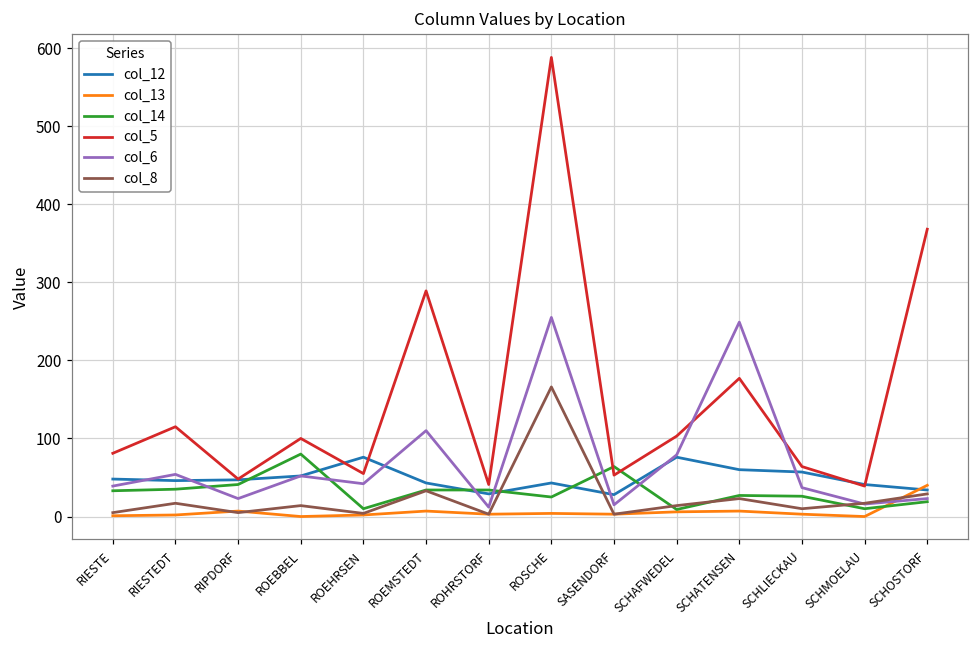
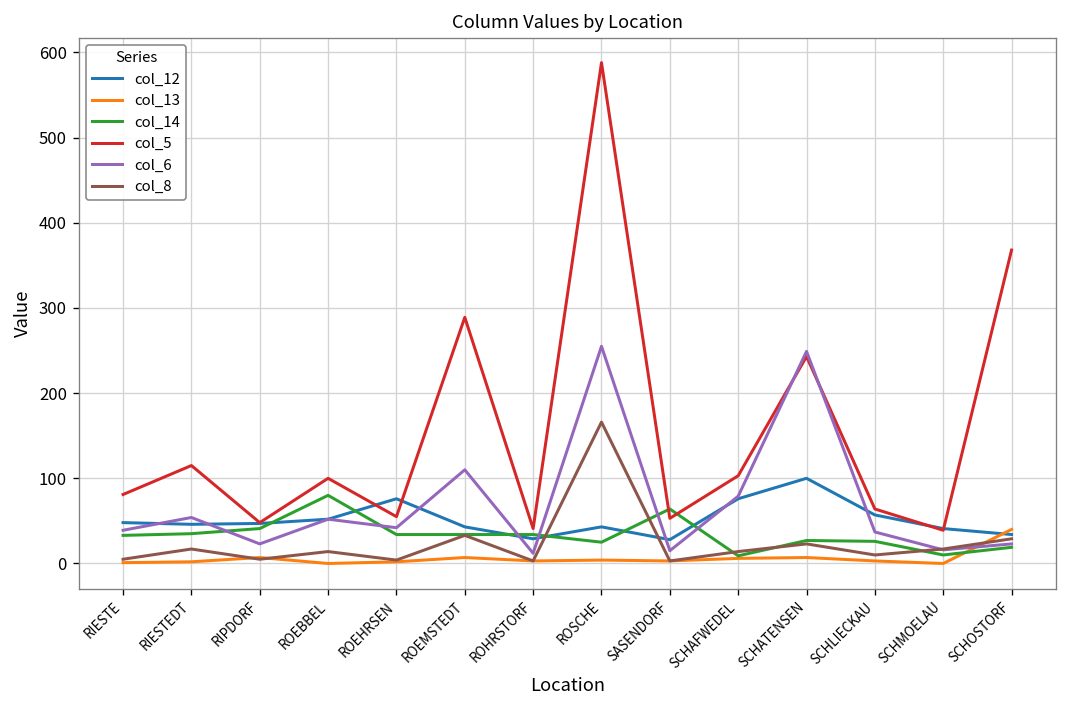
  {
    "col_12": {
      "RIESTE": 50,
      "RIESTEDT": 50,
      "ROEHRSEN": 80,
      "ROEMSTEDT": 40,
      "ROHRSTORF": 30,
      "ROSCHE": 40,
      "SASENDORF": 30,
-     "SCHATENSEN": 60,
+     "SCHATENSEN": 100,
      "SCHLIECKAU": 60,
      "SCHOSTORF": 30
    },
    "col_13": {
      "RIESTE": 0,
      "RIESTEDT": 0,
      "ROEBBEL": 0,
      "ROEMSTEDT": 10,
      "ROSCHE": 0,
      "SCHATENSEN": 10,
      "SCHLIECKAU": 0,
      "SCHMOELAU": 0,
      "SCHOSTORF": 40
    },
    "col_14": {
      "RIESTE": 30,
      "RIESTEDT": 40,
      "RIPDORF": 40,
      "ROEBBEL": 80,
-     "ROEHRSEN": 10,
+     "ROEHRSEN": 30,
      "ROHRSTORF": 30,
      "ROSCHE": 30,
      "SASENDORF": 60,
      "SCHATENSEN": 30,
      "SCHLIECKAU": 30,
      "SCHMOELAU": 10,
      "SCHOSTORF": 20
    },
    "col_5": {
      "RIESTE": 80,
      "RIESTEDT": 120,
      "ROEBBEL": 100,
      "ROEHRSEN": 60,
      "ROEMSTEDT": 290,
      "ROHRSTORF": 40,
      "ROSCHE": 590,
      "SASENDORF": 50,
      "SCHAFWEDEL": 100,
-     "SCHATENSEN": 180,
+     "SCHATENSEN": 240,
      "SCHLIECKAU": 60,
      "SCHOSTORF": 370
    },
    "col_6": {
      "RIESTE": 40,
      "RIESTEDT": 50,
      "RIPDORF": 20,
      "ROEHRSEN": 40,
      "ROEMSTEDT": 110,
      "ROHRSTORF": 10,
      "ROSCHE": 260,
      "SASENDORF": 20,
      "SCHATENSEN": 250,
      "SCHLIECKAU": 40,
      "SCHOSTORF": 20
    },
    "col_8": {
      "RIESTE": 10,
      "RIESTEDT": 20,
      "ROEBBEL": 10,
      "ROSCHE": 170,
      "SCHAFWEDEL": 10,
      "SCHATENSEN": 20,
      "SCHLIECKAU": 10,
      "SCHOSTORF": 30
    }
  }
